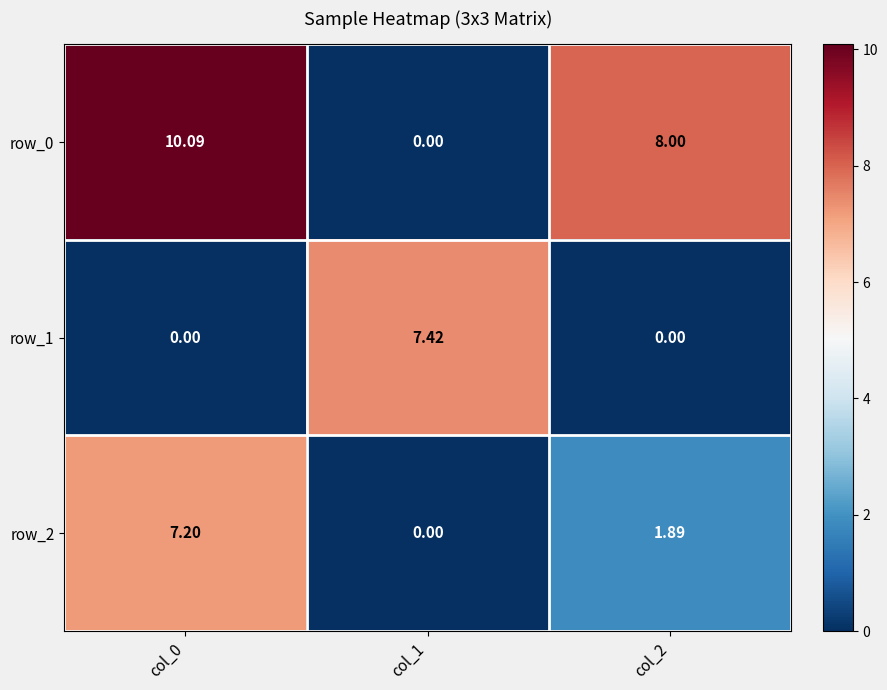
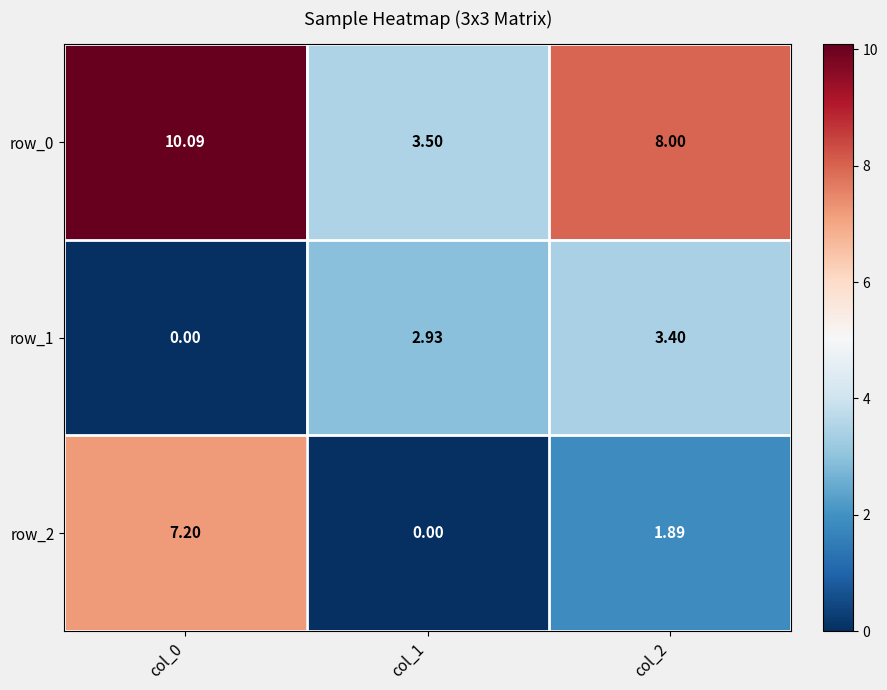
  {
    "row_0": {
      "col_0": 10.09,
-     "col_1": 0.00,
+     "col_1": 3.50,
      "col_2": 8.00
    },
    "row_1": {
      "col_0": 0.00,
-     "col_1": 7.42,
-     "col_2": 0.00
+     "col_1": 2.93,
+     "col_2": 3.40
    },
    "row_2": {
      "col_0": 7.20,
      "col_1": 0.00,
      "col_2": 1.89
    }
  }
